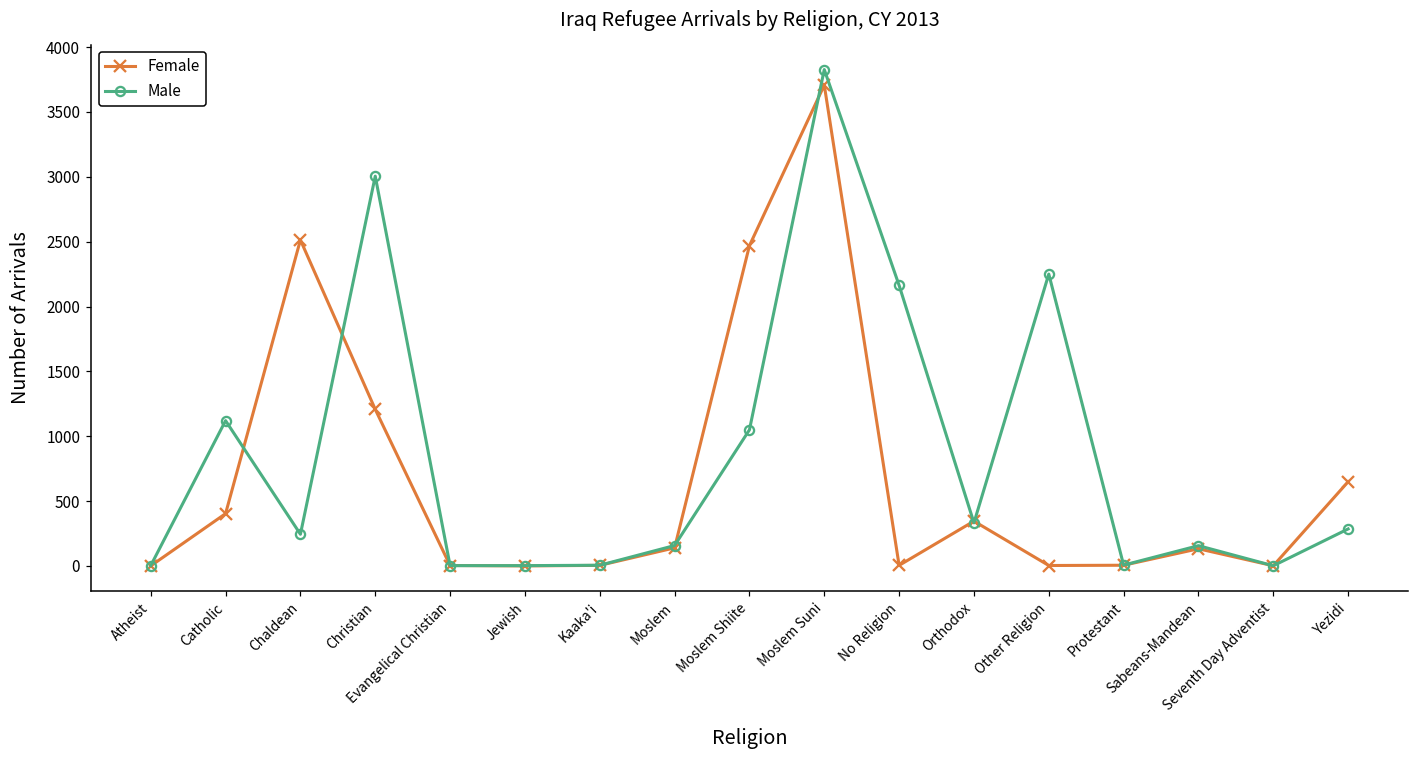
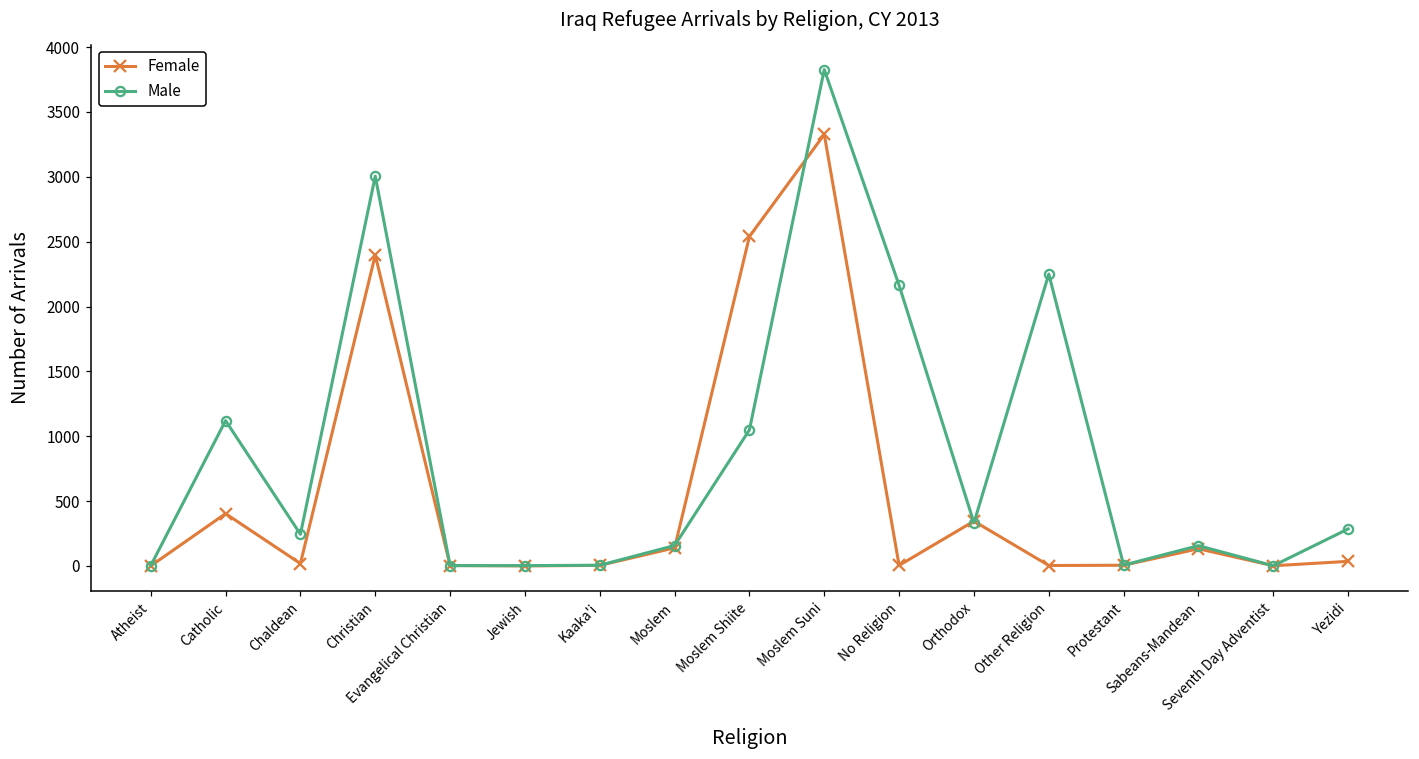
  {
    "Female": {
      "Catholic": 400,
-     "Chaldean": 2510,
-     "Christian": 1210,
-     "Moslem Shiite": 2470,
-     "Moslem Suni": 3710,
+     "Chaldean": 20,
+     "Christian": 2400,
+     "Moslem Shiite": 2540,
+     "Moslem Suni": 3330,
      "No Religion": 0,
      "Other Religion": 0,
      "Sabeans-Mandean": 130,
-     "Yezidi": 650
+     "Yezidi": 40
    },
    "Male": {
      "Catholic": 1120,
      "Chaldean": 240,
      "Christian": 3010,
      "Moslem Shiite": 1050,
      "Moslem Suni": 3830,
      "No Religion": 2160,
      "Other Religion": 2250,
      "Sabeans-Mandean": 160,
      "Yezidi": 290
    }
  }
